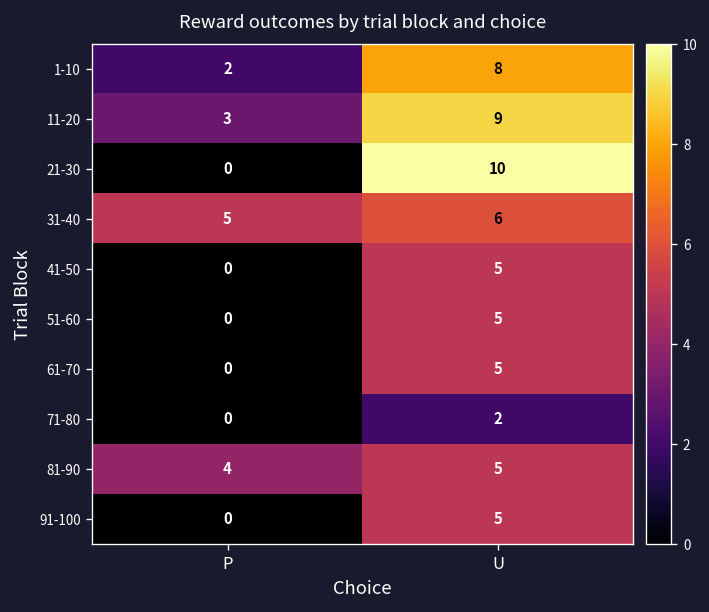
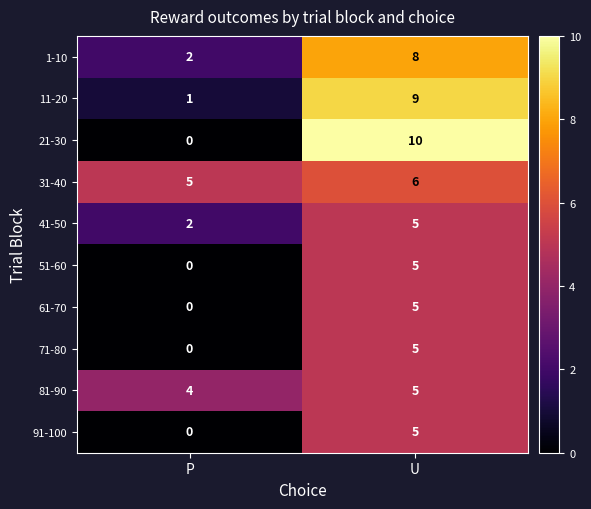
  {
    "1-10": {
      "P": 2,
      "U": 8
    },
    "11-20": {
-     "P": 3,
+     "P": 1,
      "U": 9
    },
    "21-30": {
      "P": 0,
      "U": 10
    },
    "31-40": {
      "P": 5,
      "U": 6
    },
    "41-50": {
-     "P": 0,
+     "P": 2,
      "U": 5
    },
    "51-60": {
      "P": 0,
      "U": 5
    },
    "61-70": {
      "P": 0,
      "U": 5
    },
    "71-80": {
      "P": 0,
-     "U": 2
+     "U": 5
    },
    "81-90": {
      "P": 4,
      "U": 5
    },
    "91-100": {
      "P": 0,
      "U": 5
    }
  }
